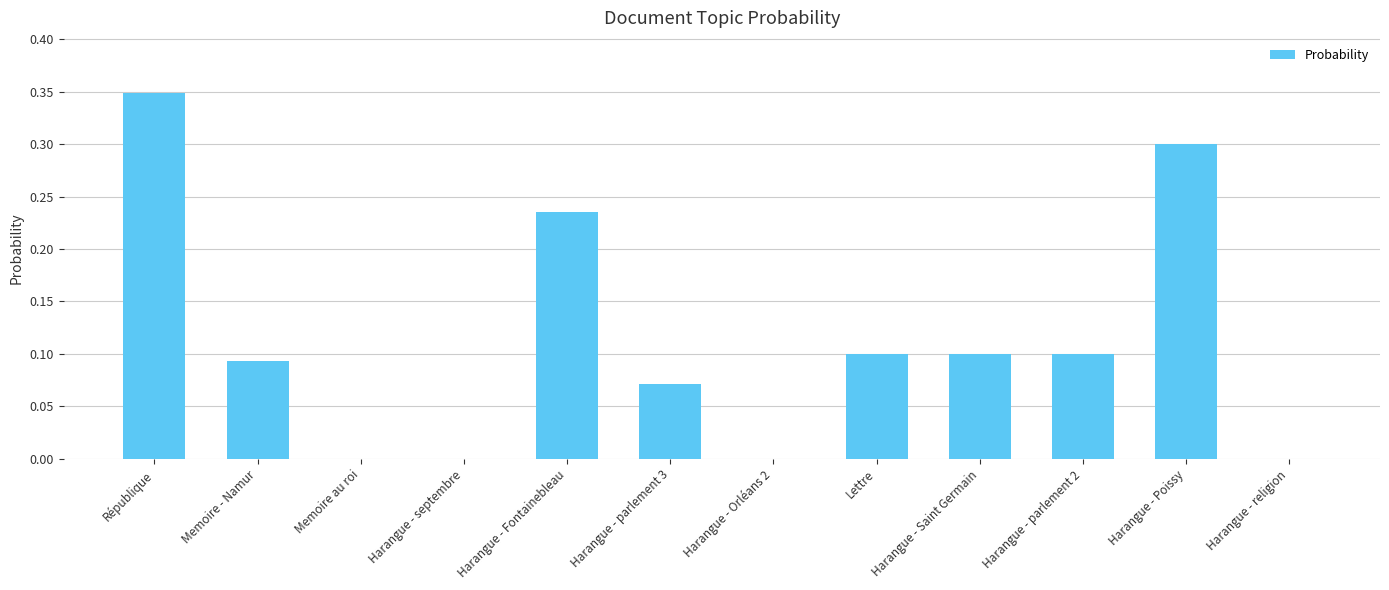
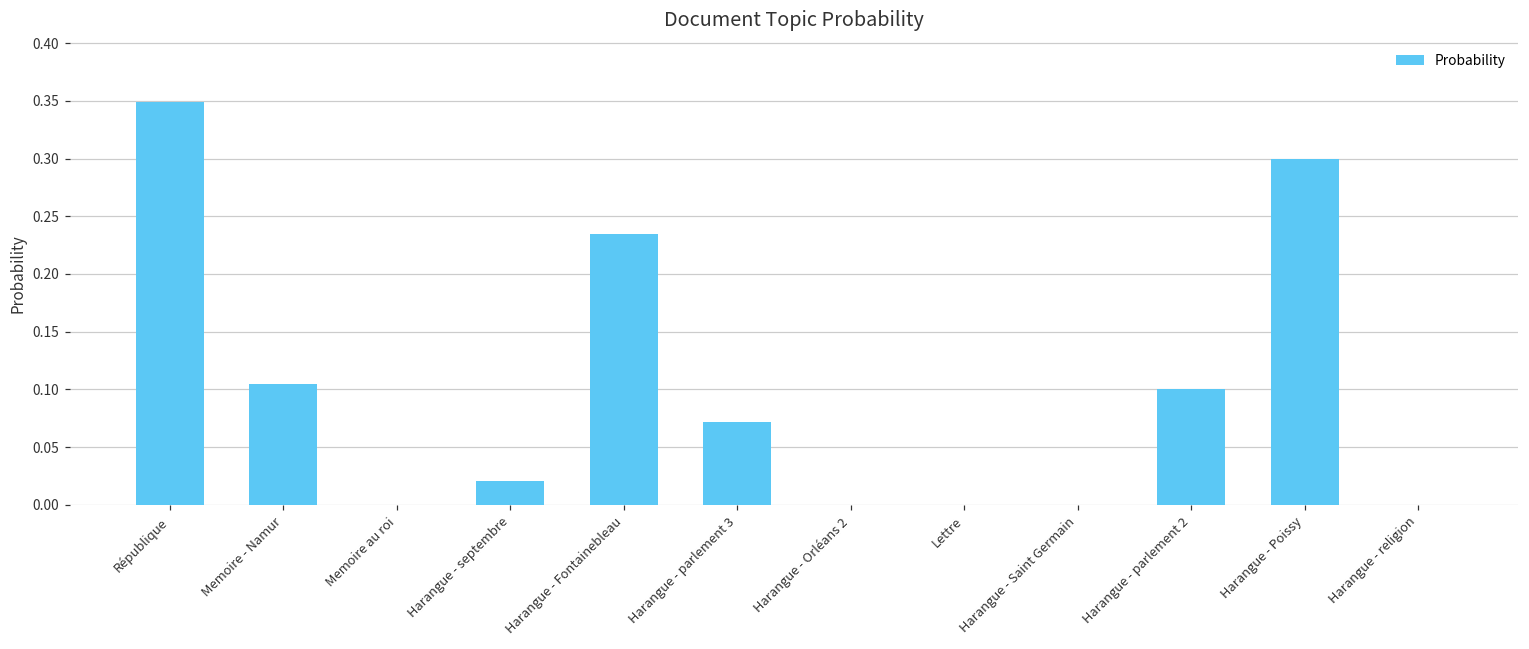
  {
    "République": 0.349,
-   "Memoire - Namur": 0.094,
-   "Harangue - septembre": 0.000,
+   "Memoire - Namur": 0.105,
+   "Harangue - septembre": 0.020,
    "Harangue - Fontainebleau": 0.235,
    "Harangue - parlement 3": 0.071,
    "Harangue - Orléans 2": 0.000,
-   "Lettre": 0.1,
-   "Harangue - Saint Germain": 0.1,
+   "Lettre": 0.0,
+   "Harangue - Saint Germain": 0.0,
    "Harangue - parlement 2": 0.100,
    "Harangue - Poissy": 0.300,
    "Harangue - religion": 0.000
  }
